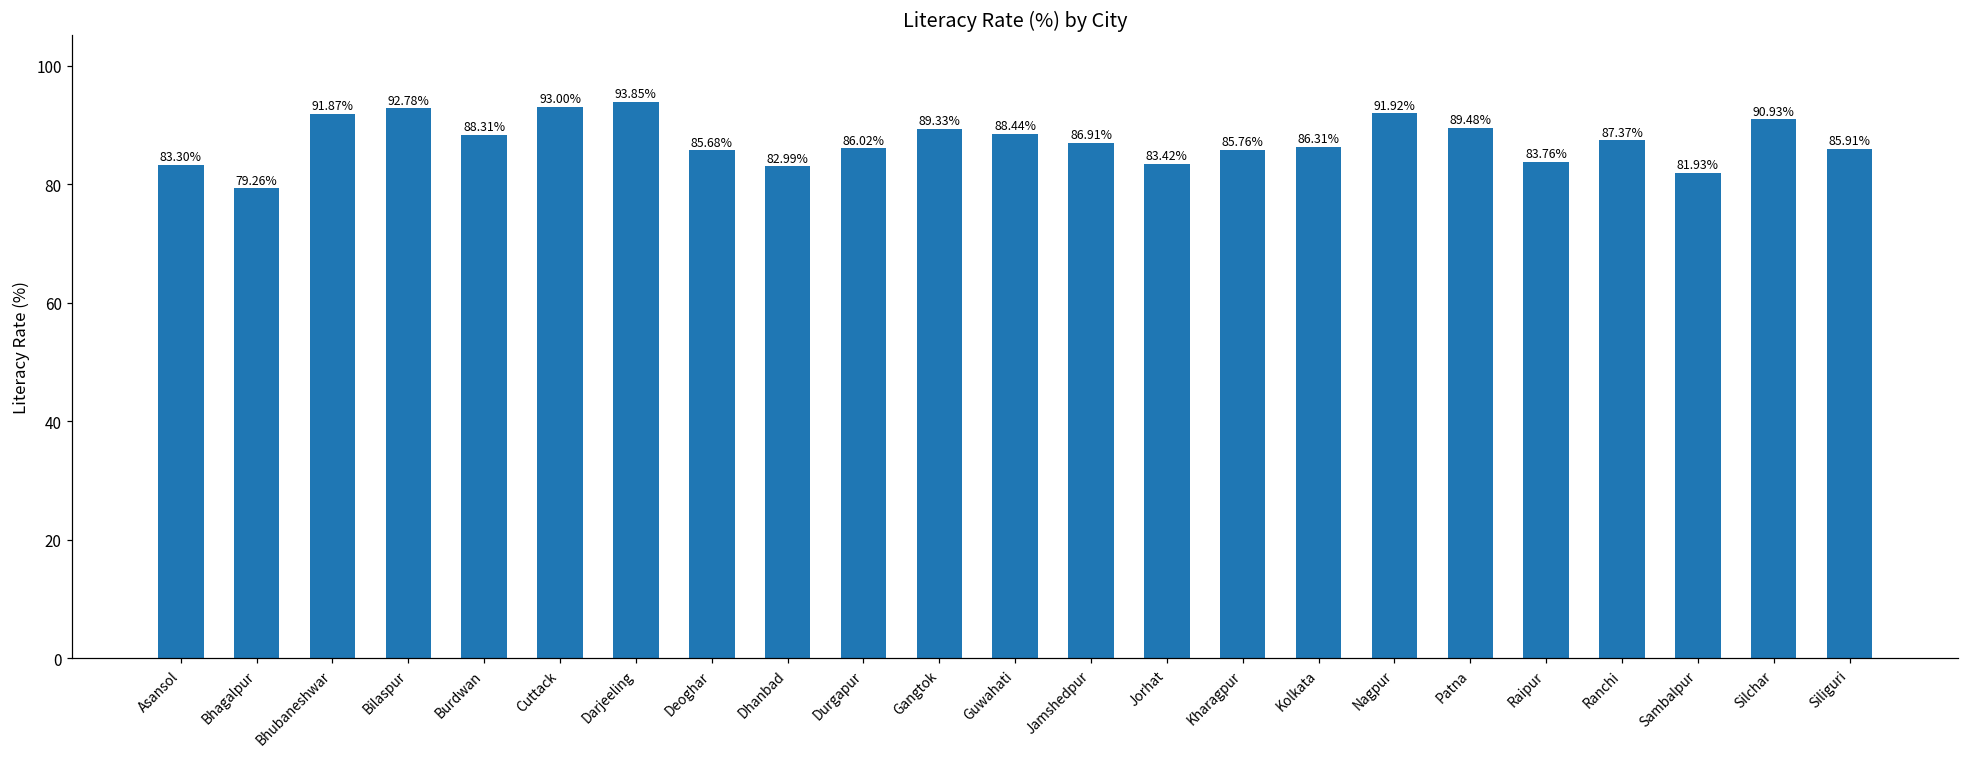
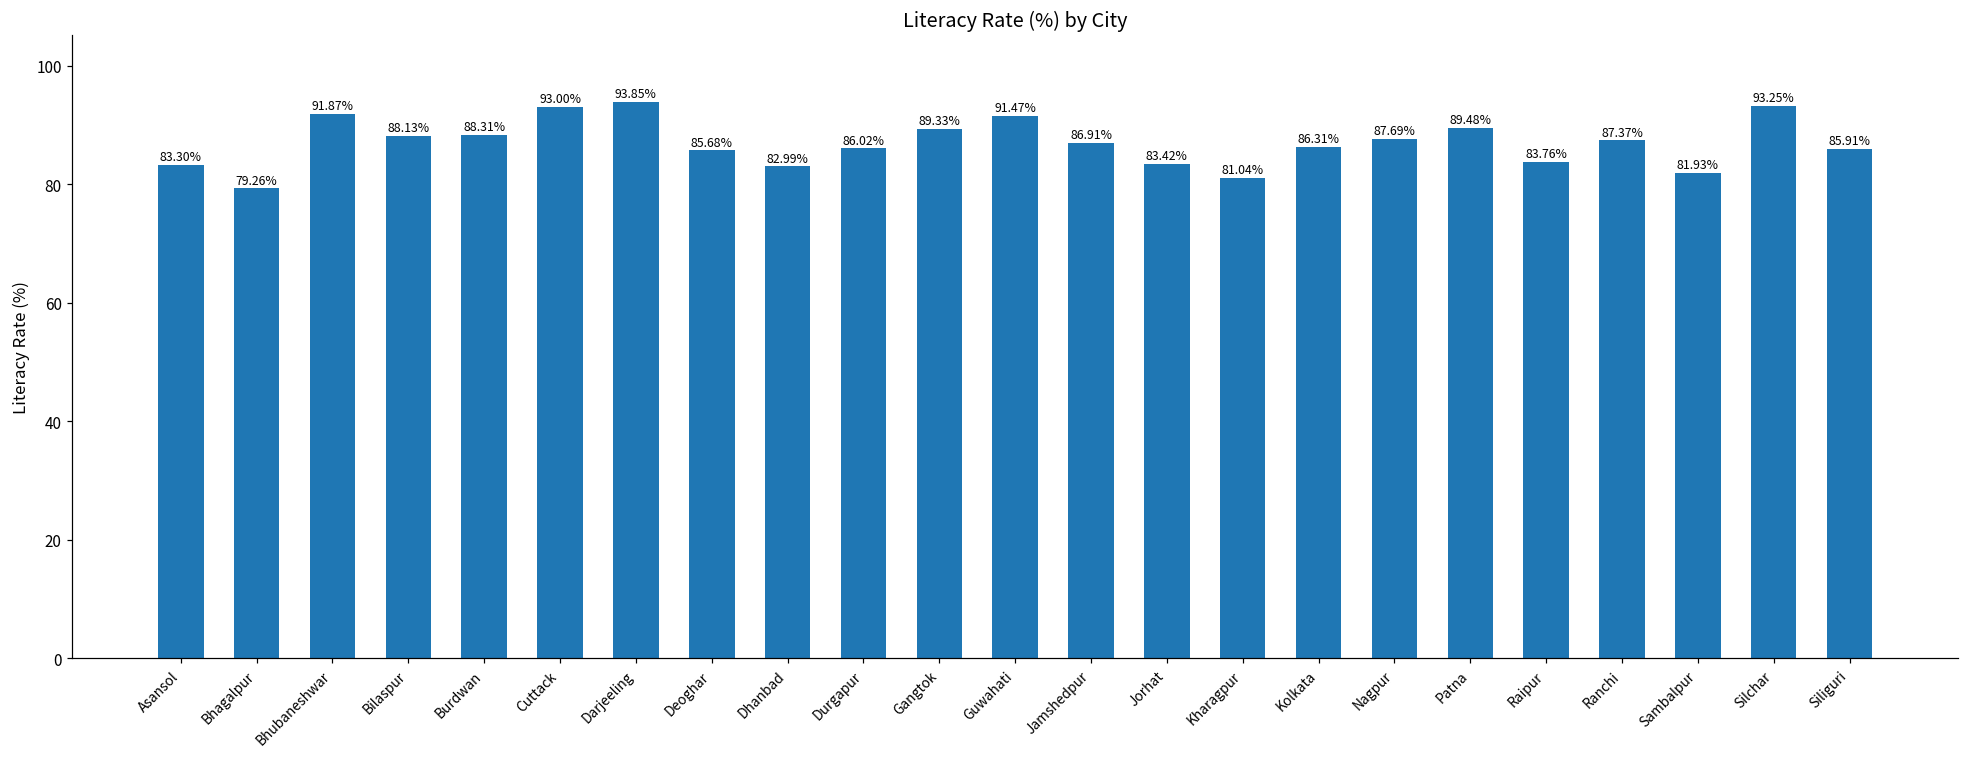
  {
    "Asansol": "83.30%",
    "Bhagalpur": "79.26%",
    "Bhubaneshwar": "91.87%",
-   "Bilaspur": "92.78%",
+   "Bilaspur": "88.13%",
    "Burdwan": "88.31%",
    "Cuttack": "93.00%",
    "Darjeeling": "93.85%",
    "Deoghar": "85.68%",
    "Dhanbad": "82.99%",
    "Durgapur": "86.02%",
    "Gangtok": "89.33%",
-   "Guwahati": "88.44%",
+   "Guwahati": "91.47%",
    "Jamshedpur": "86.91%",
    "Jorhat": "83.42%",
-   "Kharagpur": "85.76%",
+   "Kharagpur": "81.04%",
    "Kolkata": "86.31%",
-   "Nagpur": "91.92%",
+   "Nagpur": "87.69%",
    "Patna": "89.48%",
    "Raipur": "83.76%",
    "Ranchi": "87.37%",
    "Sambalpur": "81.93%",
-   "Silchar": "90.93%",
+   "Silchar": "93.25%",
    "Siliguri": "85.91%"
  }
